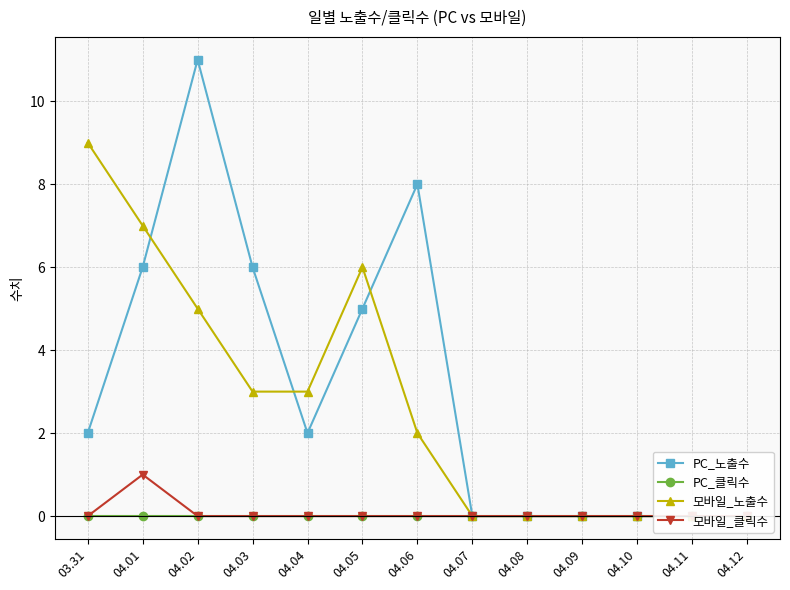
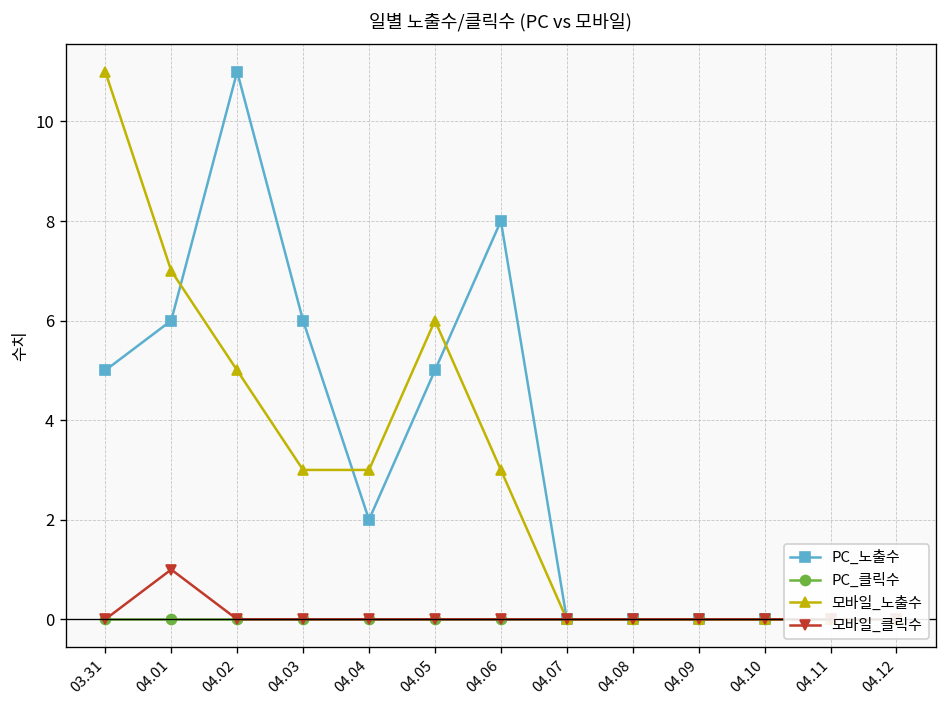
  {
    "PC_노출수": {
-     "03.31": 2,
+     "03.31": 5,
      "04.01": 6,
      "04.02": 11,
      "04.03": 6,
      "04.04": 2,
      "04.05": 5,
      "04.06": 8
    },
    "PC_클릭수": {
      "04.01": 0
    },
    "모바일_노출수": {
-     "03.31": 9,
+     "03.31": 11,
      "04.01": 7,
      "04.02": 5,
      "04.03": 3,
      "04.04": 3,
      "04.05": 6,
-     "04.06": 2
+     "04.06": 3
    },
    "모바일_클릭수": {
      "04.01": 1
    }
  }
